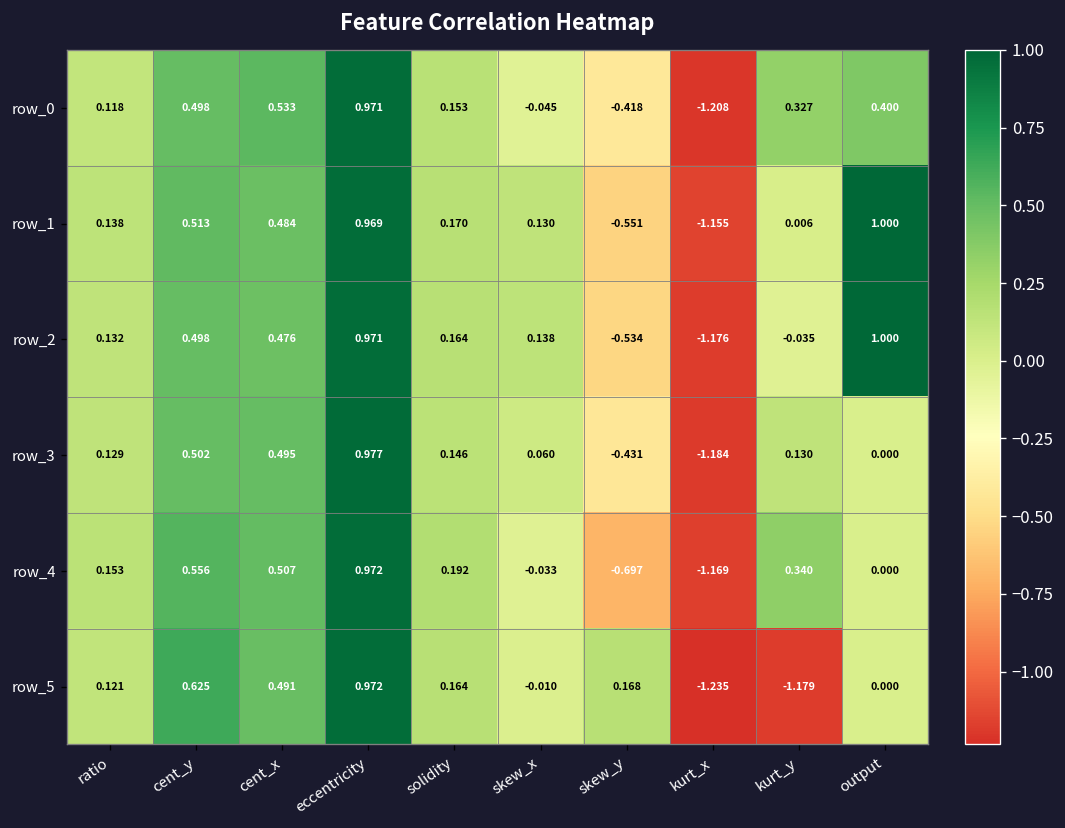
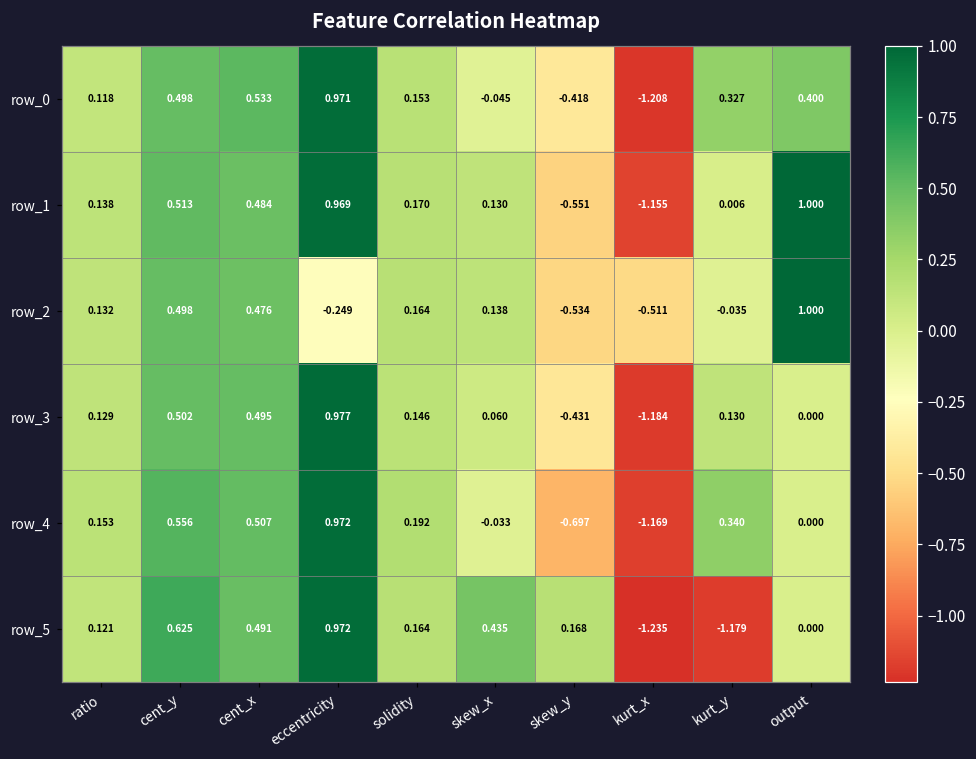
  {
    "row_0": {
      "ratio": 0.118,
      "cent_y": 0.498,
      "cent_x": 0.533,
      "eccentricity": 0.971,
      "solidity": 0.153,
      "skew_x": -0.045,
      "skew_y": -0.418,
      "kurt_x": -1.208,
      "kurt_y": 0.327,
      "output": 0.400
    },
    "row_1": {
      "ratio": 0.138,
      "cent_y": 0.513,
      "cent_x": 0.484,
      "eccentricity": 0.969,
      "solidity": 0.170,
      "skew_x": 0.130,
      "skew_y": -0.551,
      "kurt_x": -1.155,
      "kurt_y": 0.006,
      "output": 1.000
    },
    "row_2": {
      "ratio": 0.132,
      "cent_y": 0.498,
      "cent_x": 0.476,
-     "eccentricity": 0.971,
+     "eccentricity": -0.249,
      "solidity": 0.164,
      "skew_x": 0.138,
      "skew_y": -0.534,
-     "kurt_x": -1.176,
+     "kurt_x": -0.511,
      "kurt_y": -0.035,
      "output": 1.000
    },
    "row_3": {
      "ratio": 0.129,
      "cent_y": 0.502,
      "cent_x": 0.495,
      "eccentricity": 0.977,
      "solidity": 0.146,
      "skew_x": 0.060,
      "skew_y": -0.431,
      "kurt_x": -1.184,
      "kurt_y": 0.130,
      "output": 0.000
    },
    "row_4": {
      "ratio": 0.153,
      "cent_y": 0.556,
      "cent_x": 0.507,
      "eccentricity": 0.972,
      "solidity": 0.192,
      "skew_x": -0.033,
      "skew_y": -0.697,
      "kurt_x": -1.169,
      "kurt_y": 0.340,
      "output": 0.000
    },
    "row_5": {
      "ratio": 0.121,
      "cent_y": 0.625,
      "cent_x": 0.491,
      "eccentricity": 0.972,
      "solidity": 0.164,
-     "skew_x": -0.010,
+     "skew_x": 0.435,
      "skew_y": 0.168,
      "kurt_x": -1.235,
      "kurt_y": -1.179,
      "output": 0.000
    }
  }
